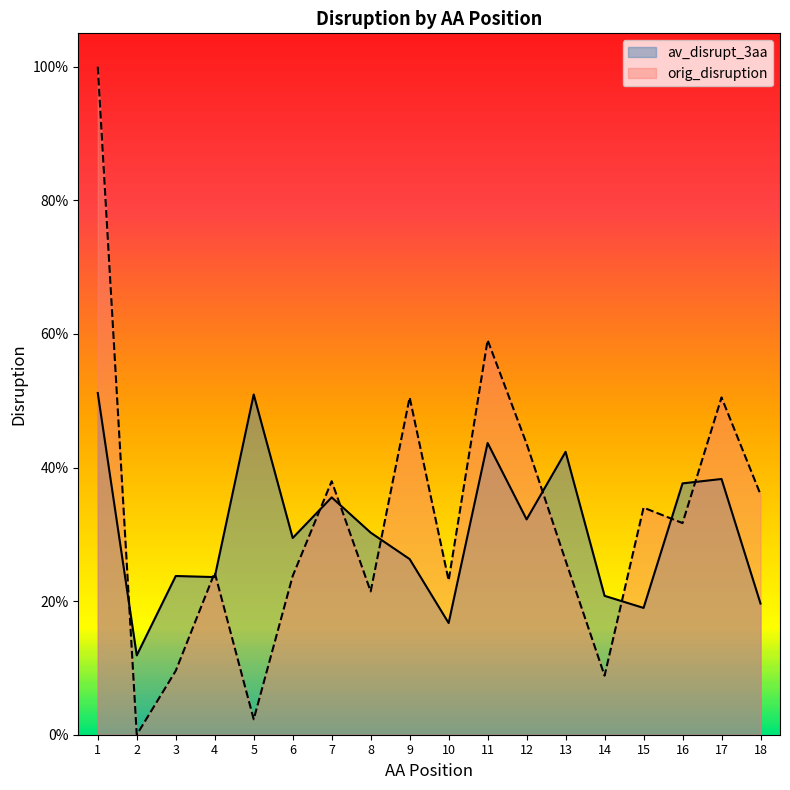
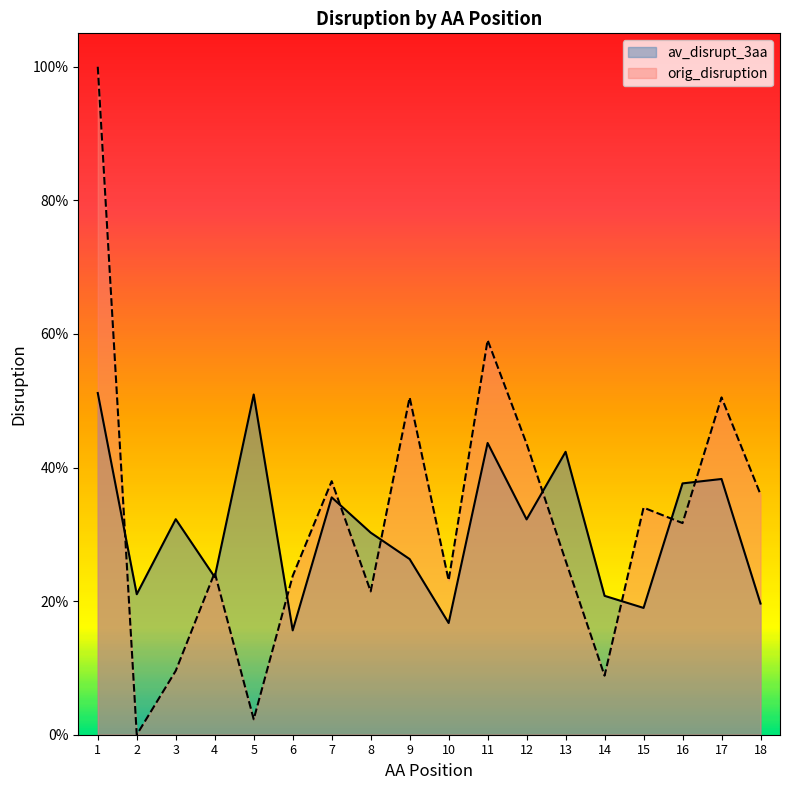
  {
    "av_disrupt_3aa": {
      "1": "51%",
-     "2": "12%",
-     "3": "24%",
+     "2": "21%",
+     "3": "32%",
      "4": "24%",
      "5": "51%",
-     "6": "29%",
+     "6": "16%",
      "7": "36%",
      "8": "30%",
      "9": "26%",
      "10": "17%",
      "11": "44%",
      "12": "32%",
      "13": "42%",
      "14": "21%",
      "15": "19%",
      "16": "38%",
      "17": "38%",
      "18": "20%"
    },
    "orig_disruption": {
      "1": "100%",
      "2": "0%",
      "3": "10%",
      "4": "24%",
      "5": "2%",
      "6": "24%",
      "7": "38%",
      "8": "21%",
      "9": "50%",
      "10": "23%",
      "11": "59%",
      "12": "44%",
      "13": "26%",
      "14": "9%",
      "15": "34%",
      "16": "32%",
      "17": "50%",
      "18": "36%"
    }
  }
